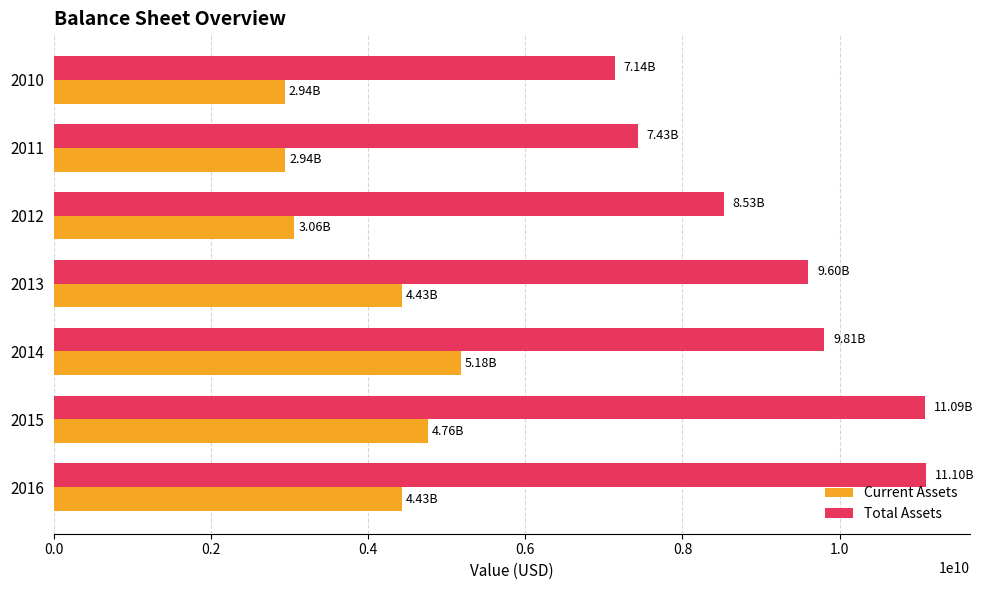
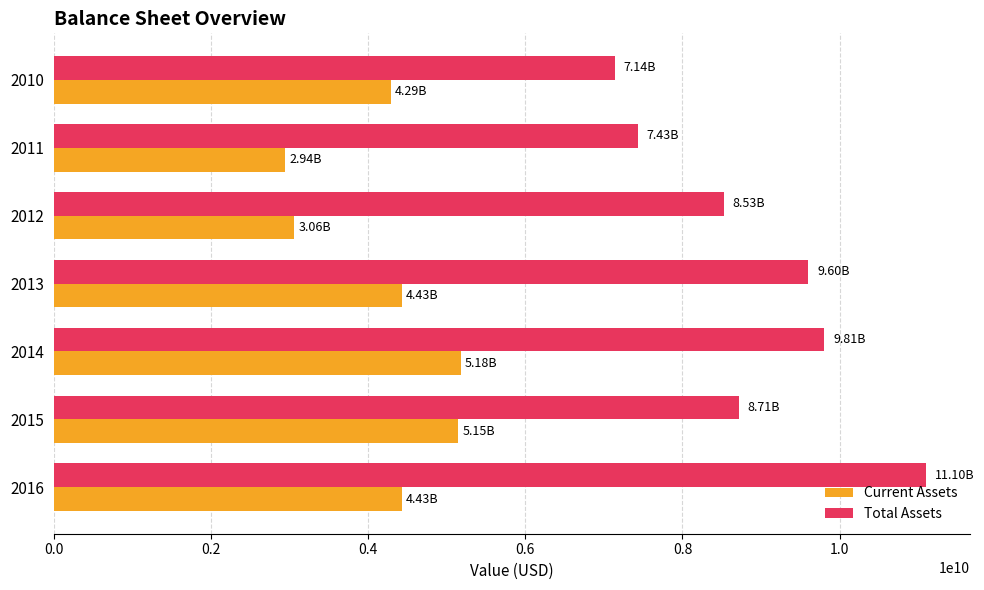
  {
    "Current Assets": {
-     "2010": "2.94B",
+     "2010": "4.29B",
      "2011": "2.94B",
      "2012": "3.06B",
      "2013": "4.43B",
      "2014": "5.18B",
-     "2015": "4.76B",
+     "2015": "5.15B",
      "2016": "4.43B"
    },
    "Total Assets": {
      "2010": "7.14B",
      "2011": "7.43B",
      "2012": "8.53B",
      "2013": "9.60B",
      "2014": "9.81B",
-     "2015": "11.09B",
+     "2015": "8.71B",
      "2016": "11.10B"
    }
  }
